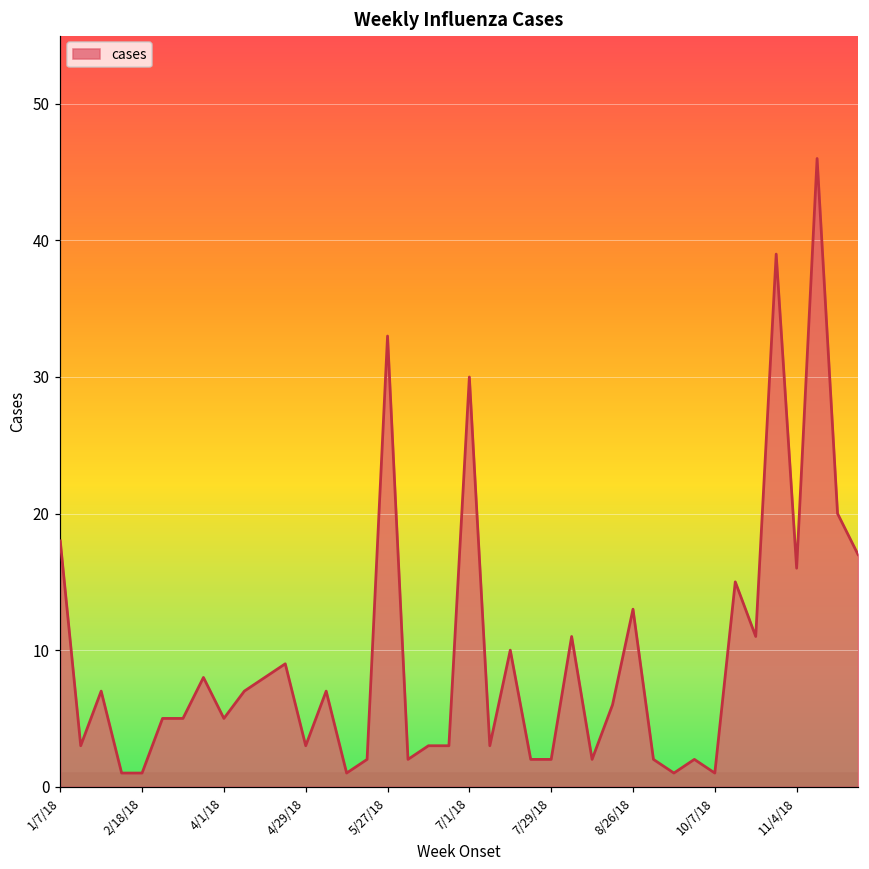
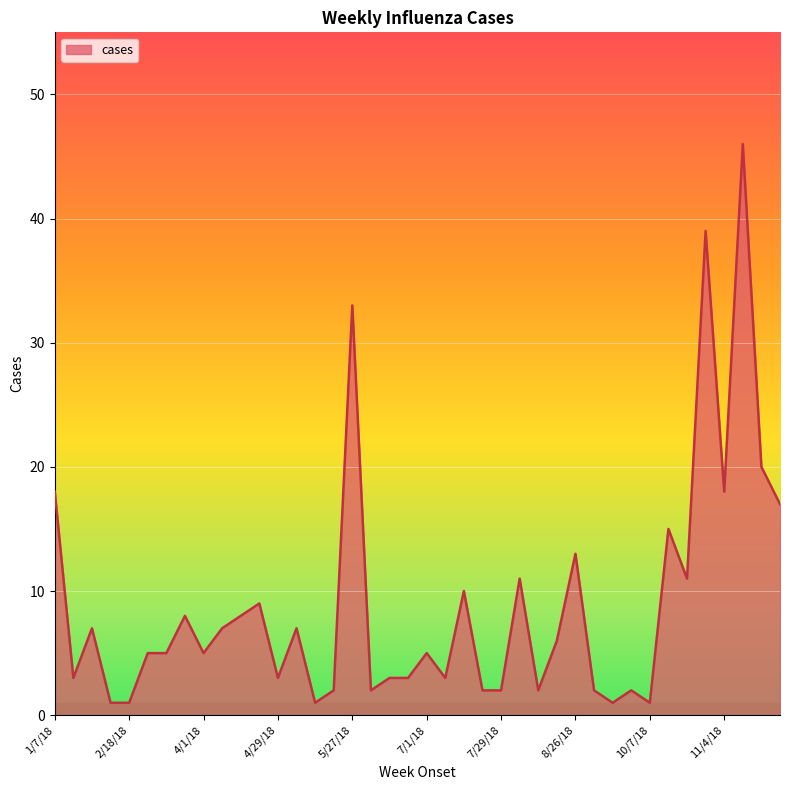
  {
    "1/7/18": 18,
    "4/1/18": 5,
    "4/29/18": 3,
    "5/27/18": 33,
-   "7/1/18": 30,
+   "7/1/18": 5,
    "7/29/18": 2,
    "8/26/18": 13,
-   "11/4/18": 16
+   "11/4/18": 18
  }
